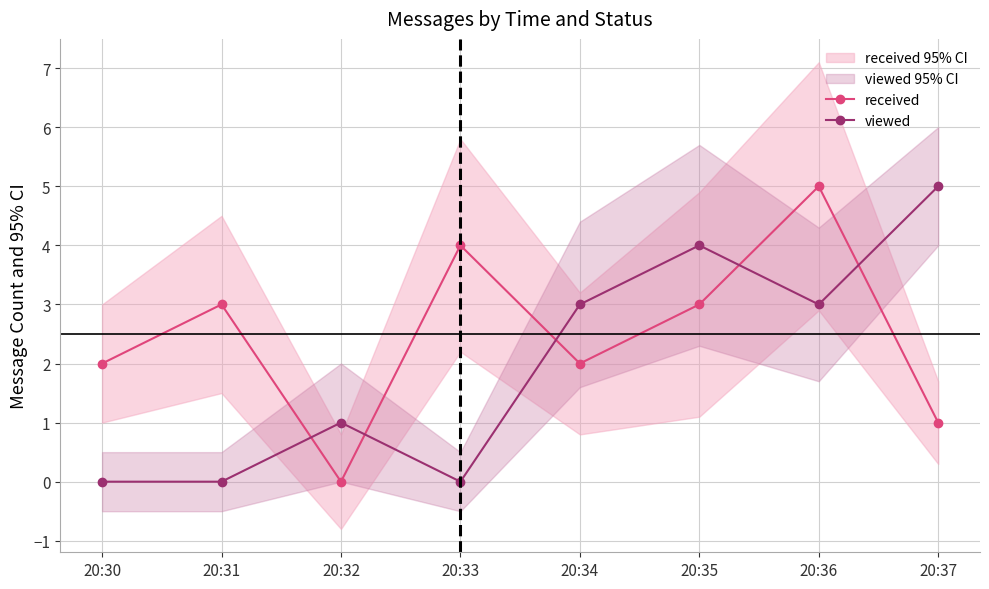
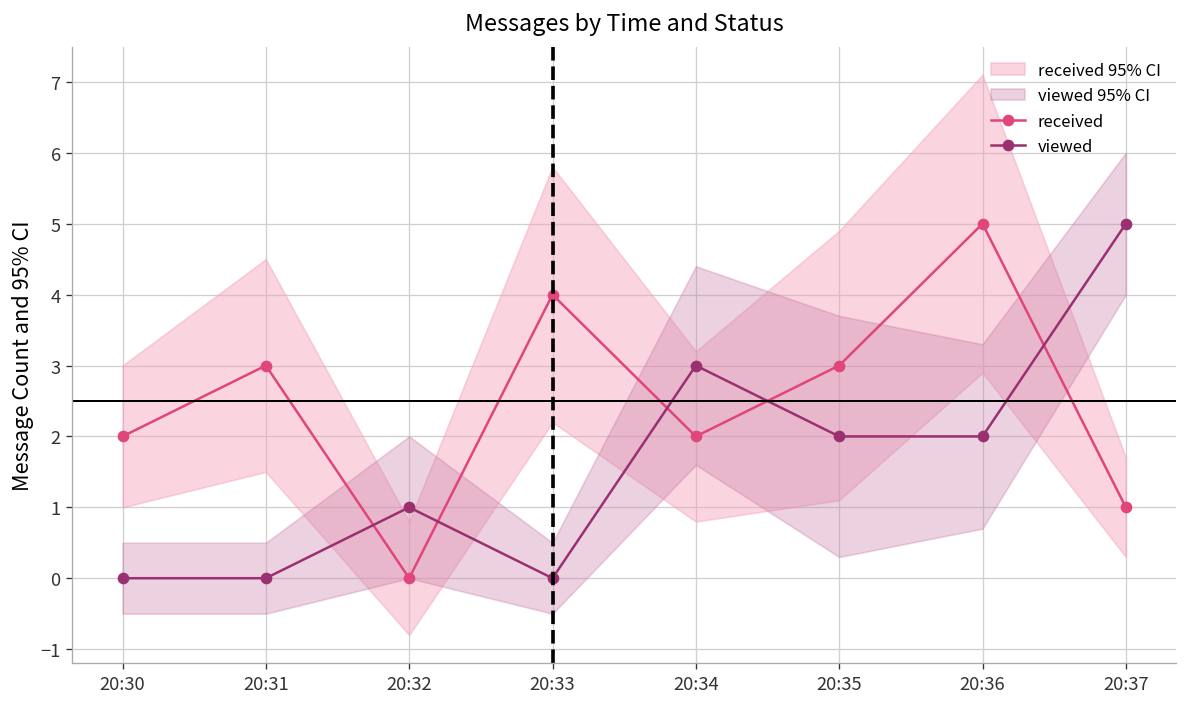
  {
    "received": {
      "20:30": 2,
      "20:31": 3,
      "20:32": 0,
      "20:33": 4,
      "20:34": 2,
      "20:35": 3,
      "20:36": 5,
      "20:37": 1
    },
    "viewed": {
      "20:30": 0,
      "20:31": 0,
      "20:32": 1,
      "20:33": 0,
      "20:34": 3,
-     "20:35": 4,
-     "20:36": 3,
+     "20:35": 2,
+     "20:36": 2,
      "20:37": 5
    }
  }
